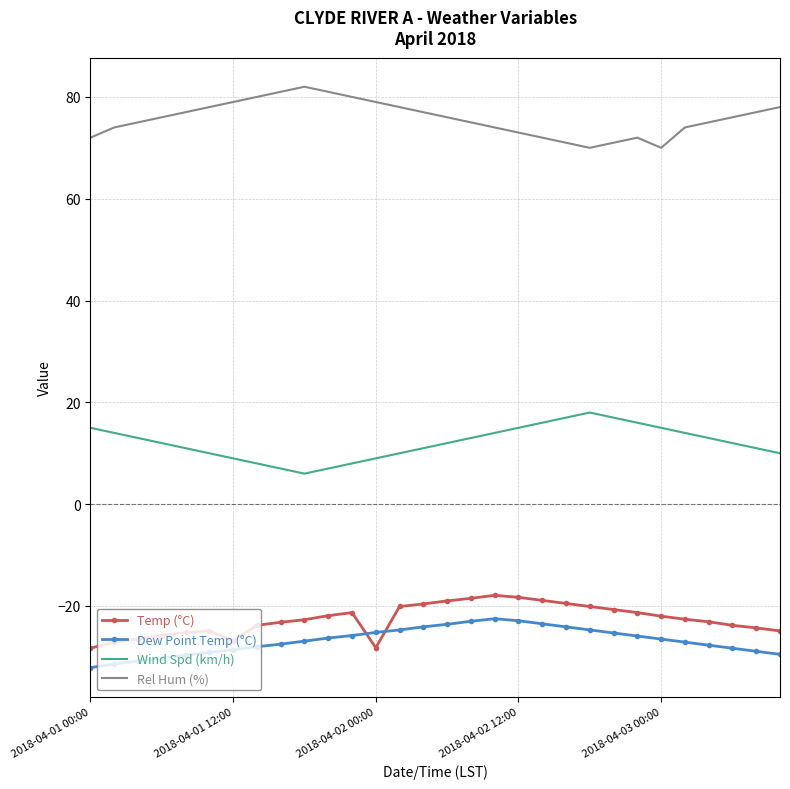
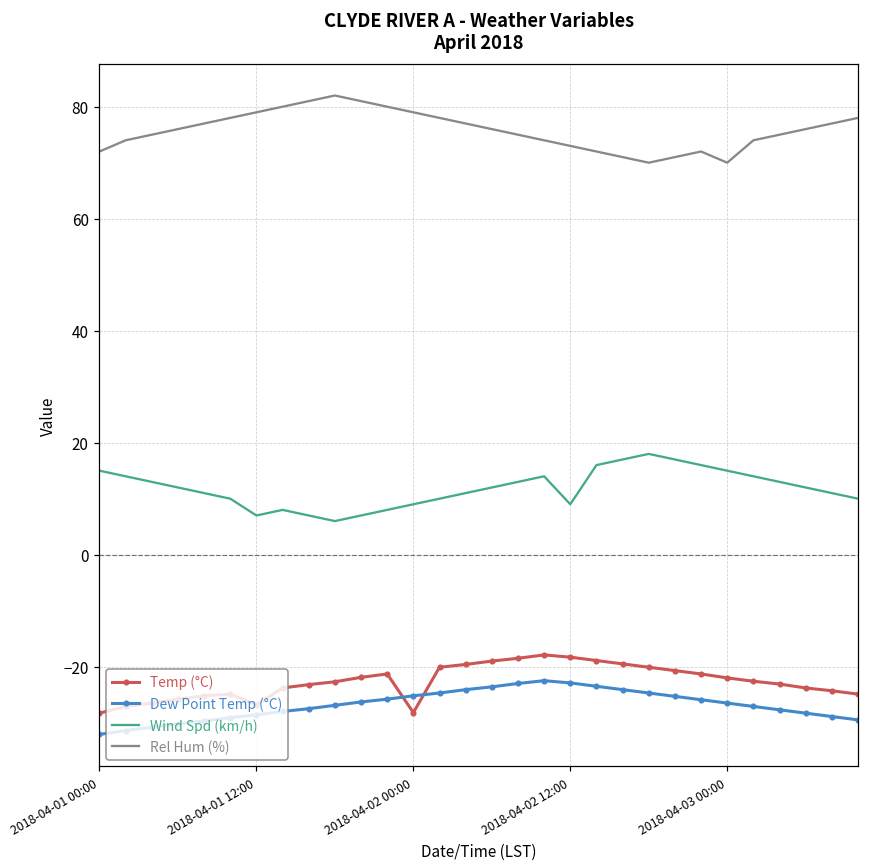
  {
    "Temp (°C)": {
      "2018-04-01 00:00": -28,
      "2018-04-02 00:00": -28,
      "2018-04-02 12:00": -18,
      "2018-04-03 00:00": -22
    },
    "Dew Point Temp (°C)": {
      "2018-04-01 00:00": -32,
      "2018-04-02 00:00": -25,
      "2018-04-02 12:00": -23,
      "2018-04-03 00:00": -27
    },
    "Wind Spd (km/h)": {
      "2018-04-01 00:00": 15,
-     "2018-04-01 12:00": 9,
+     "2018-04-01 12:00": 7,
      "2018-04-02 00:00": 9,
-     "2018-04-02 12:00": 15,
+     "2018-04-02 12:00": 9,
      "2018-04-03 00:00": 15
    },
    "Rel Hum (%)": {
      "2018-04-01 00:00": 72,
      "2018-04-01 12:00": 79,
      "2018-04-02 00:00": 79,
      "2018-04-02 12:00": 73,
      "2018-04-03 00:00": 70
    }
  }
